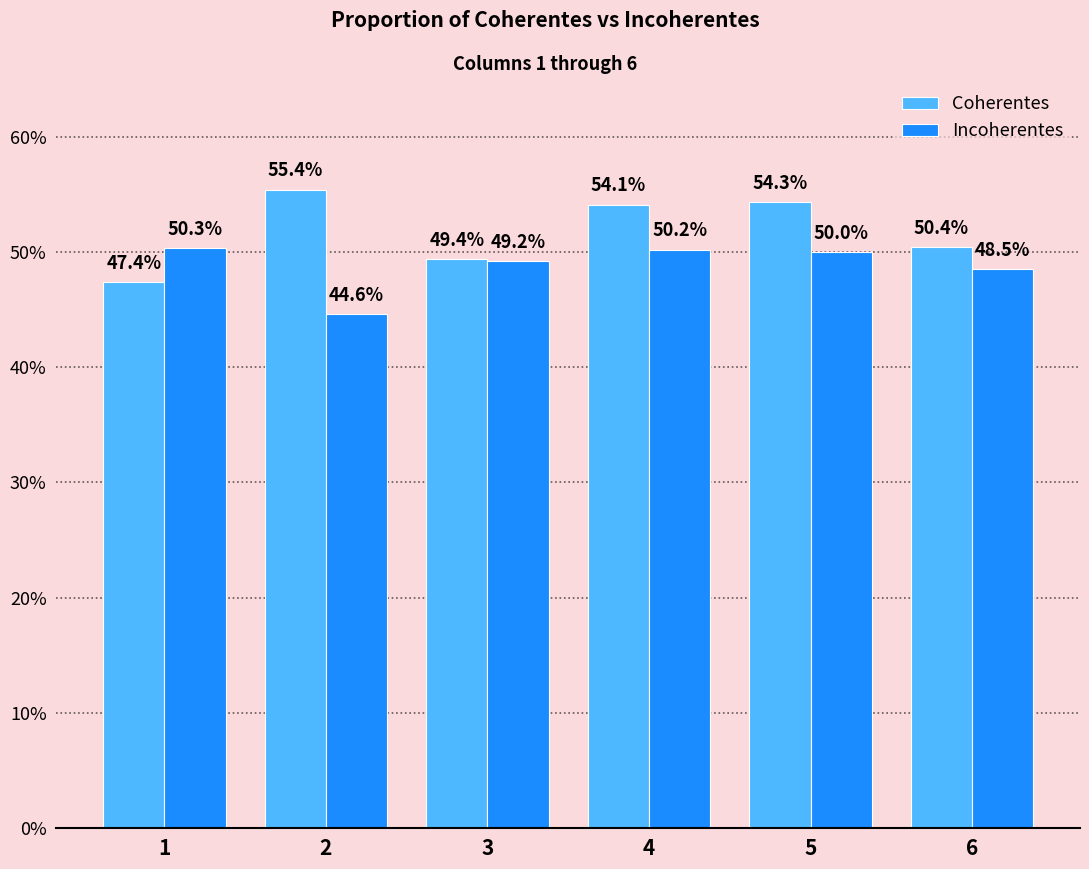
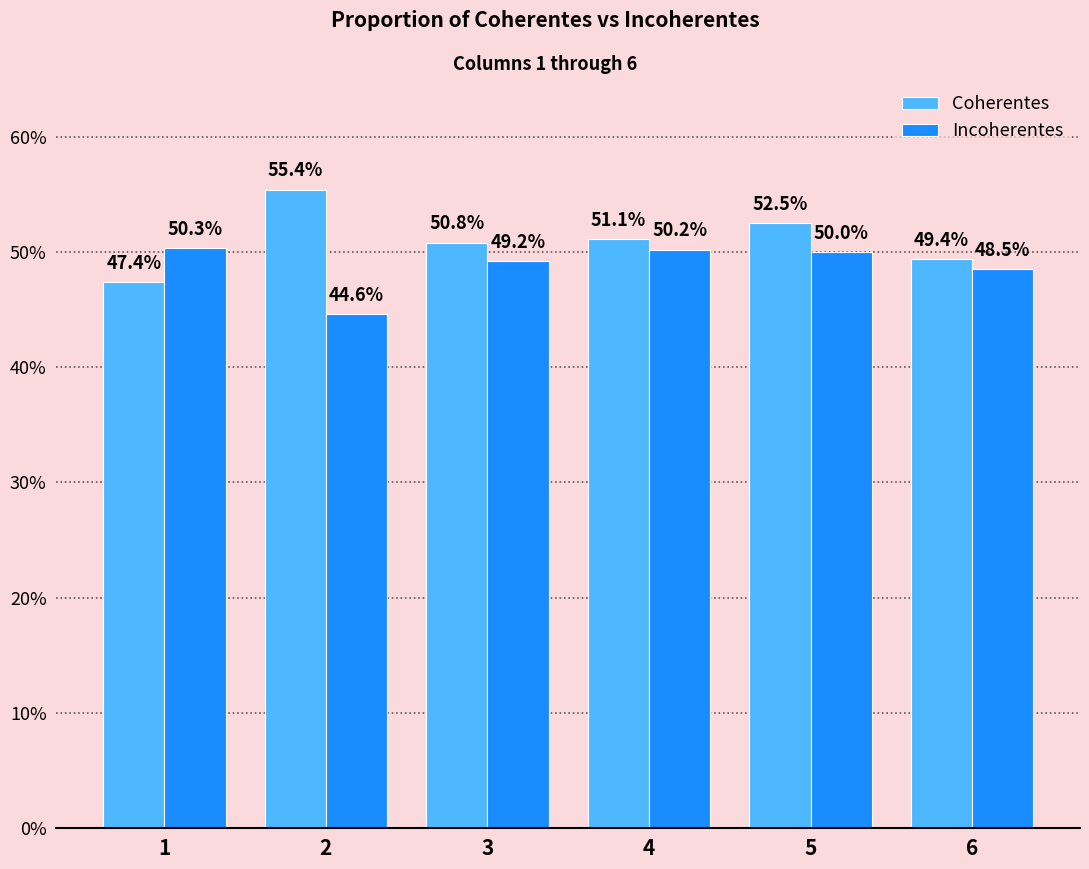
  {
    "Coherentes": {
      "1": "47.4%",
      "2": "55.4%",
-     "3": "49.4%",
-     "4": "54.1%",
-     "5": "54.3%",
-     "6": "50.4%"
+     "3": "50.8%",
+     "4": "51.1%",
+     "5": "52.5%",
+     "6": "49.4%"
    },
    "Incoherentes": {
      "1": "50.3%",
      "2": "44.6%",
      "3": "49.2%",
      "4": "50.2%",
      "5": "50.0%",
      "6": "48.5%"
    }
  }
